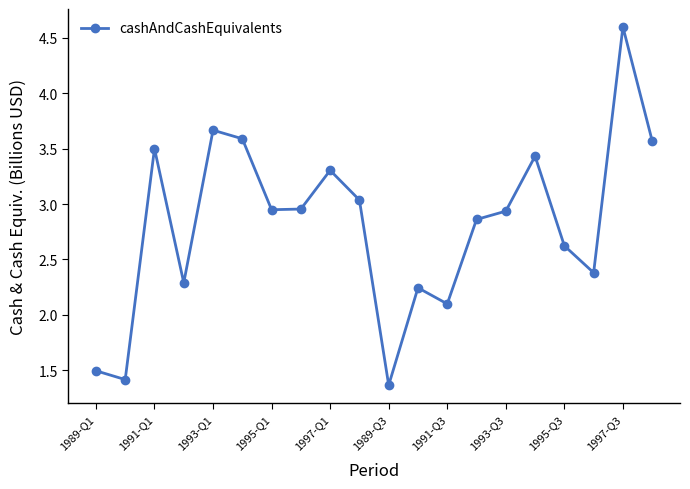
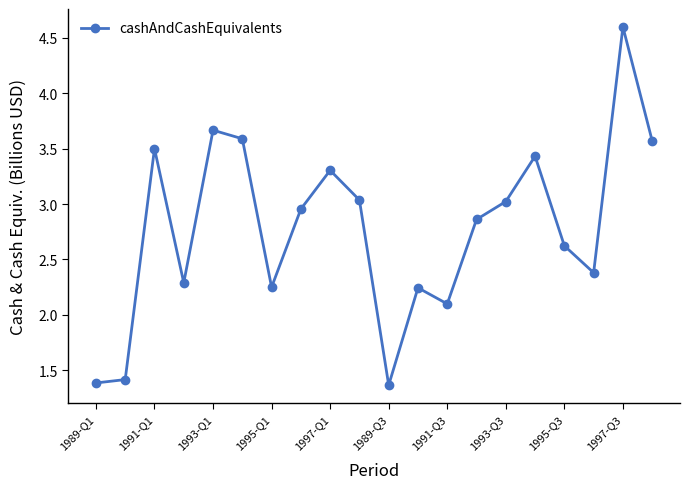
  {
-   "1989-Q1": 1.50,
+   "1989-Q1": 1.39,
    "1991-Q1": 3.50,
    "1993-Q1": 3.67,
-   "1995-Q1": 2.95,
+   "1995-Q1": 2.25,
    "1997-Q1": 3.30,
    "1989-Q3": 1.37,
    "1991-Q3": 2.10,
-   "1993-Q3": 2.94,
+   "1993-Q3": 3.02,
    "1995-Q3": 2.62,
    "1997-Q3": 4.60
  }
